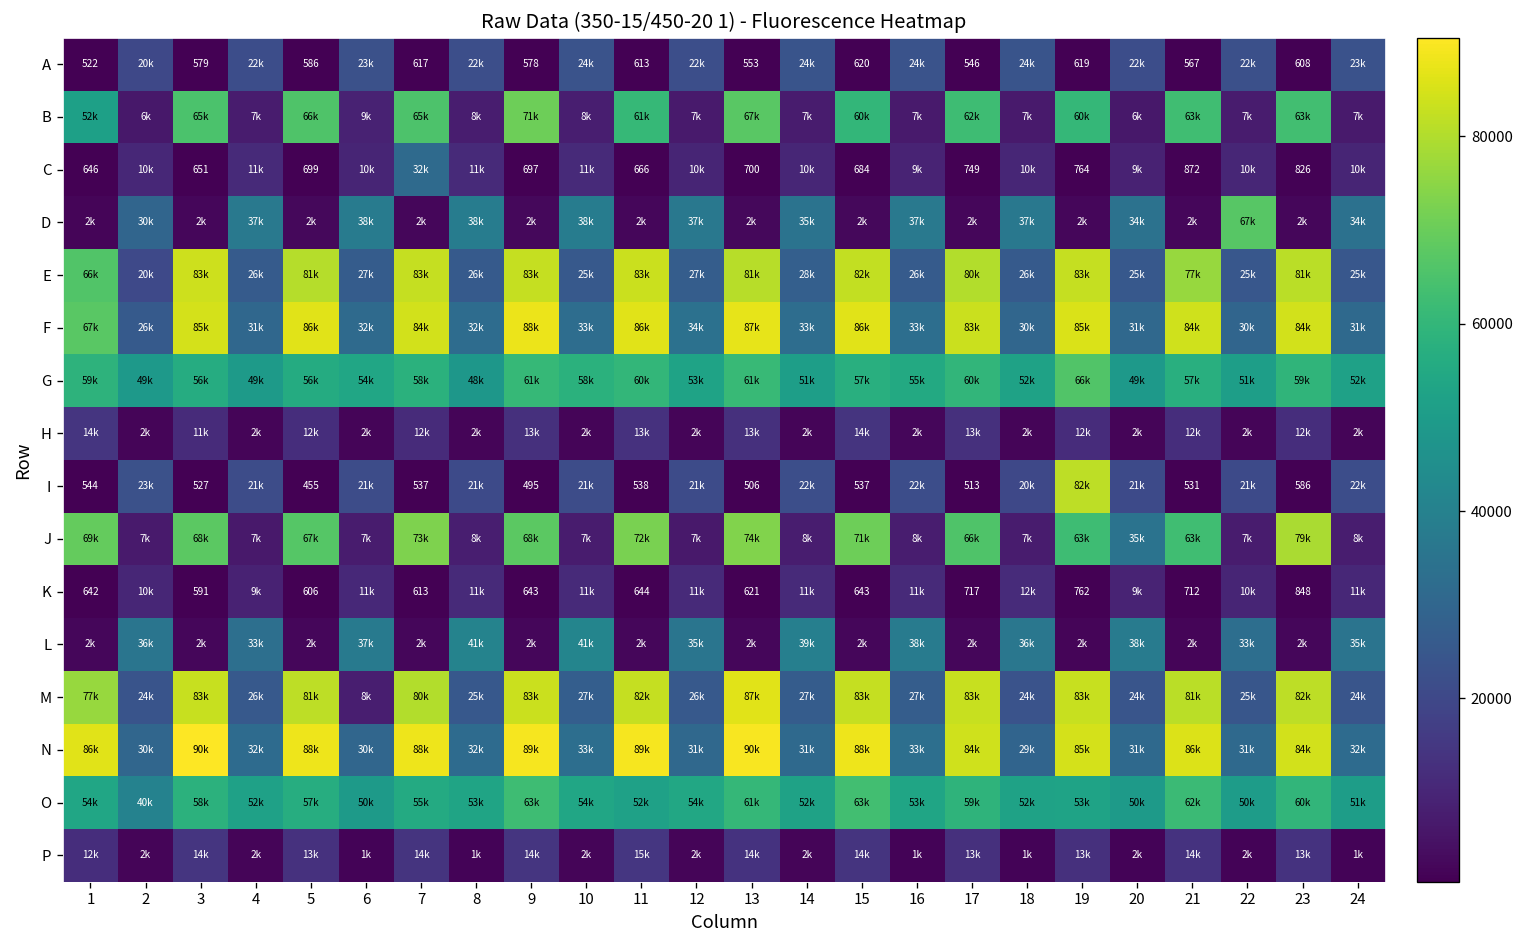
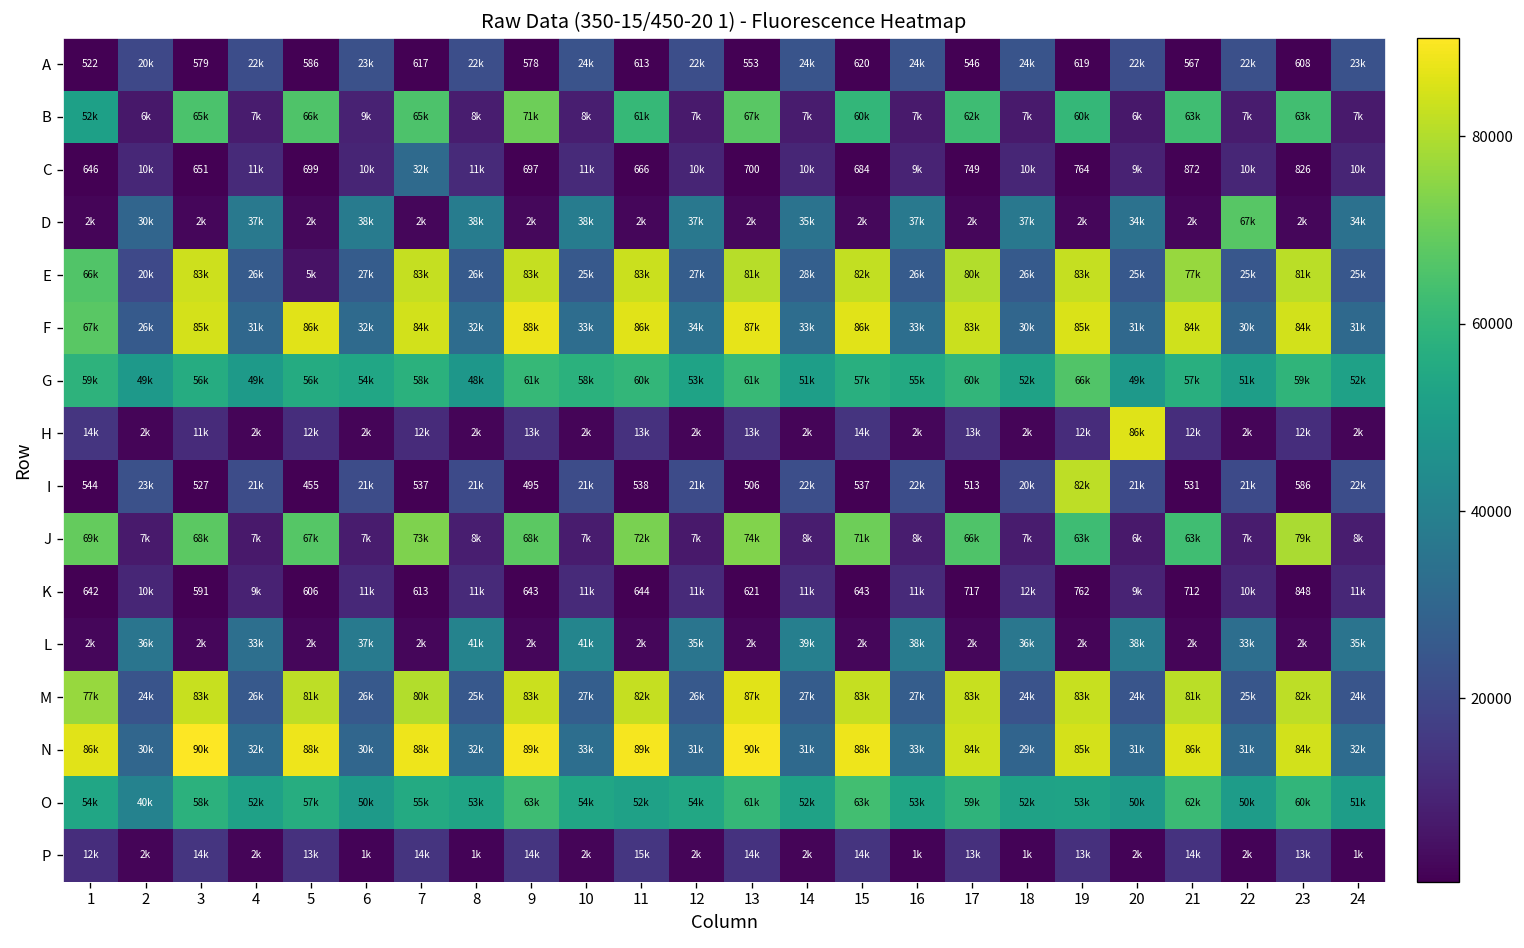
  {
    "E": {
      "1": "66k",
      "2": "20k",
      "3": "83k",
      "4": "26k",
-     "5": "81k",
+     "5": "5k",
      "6": "27k",
      "7": "83k",
      "8": "26k",
      "9": "83k",
      "10": "25k",
      "11": "83k",
      "12": "27k",
      "13": "81k",
      "14": "28k",
      "15": "82k",
      "16": "26k",
      "17": "80k",
      "18": "26k",
      "19": "83k",
      "20": "25k",
      "21": "77k",
      "22": "25k",
      "23": "81k",
      "24": "25k"
    },
    "H": {
      "1": "14k",
      "2": "2k",
      "3": "11k",
      "4": "2k",
      "5": "12k",
      "6": "2k",
      "7": "12k",
      "8": "2k",
      "9": "13k",
      "10": "2k",
      "11": "13k",
      "12": "2k",
      "13": "13k",
      "14": "2k",
      "15": "14k",
      "16": "2k",
      "17": "13k",
      "18": "2k",
      "19": "12k",
-     "20": "2k",
+     "20": "86k",
      "21": "12k",
      "22": "2k",
      "23": "12k",
      "24": "2k"
    },
    "J": {
      "1": "69k",
      "2": "7k",
      "3": "68k",
      "4": "7k",
      "5": "67k",
      "6": "7k",
      "7": "73k",
      "8": "8k",
      "9": "68k",
      "10": "7k",
      "11": "72k",
      "12": "7k",
      "13": "74k",
      "14": "8k",
      "15": "71k",
      "16": "8k",
      "17": "66k",
      "18": "7k",
      "19": "63k",
-     "20": "35k",
+     "20": "6k",
      "21": "63k",
      "22": "7k",
      "23": "79k",
      "24": "8k"
    },
    "M": {
      "1": "77k",
      "2": "24k",
      "3": "83k",
      "4": "26k",
      "5": "81k",
-     "6": "8k",
+     "6": "26k",
      "7": "80k",
      "8": "25k",
      "9": "83k",
      "10": "27k",
      "11": "82k",
      "12": "26k",
      "13": "87k",
      "14": "27k",
      "15": "83k",
      "16": "27k",
      "17": "83k",
      "18": "24k",
      "19": "83k",
      "20": "24k",
      "21": "81k",
      "22": "25k",
      "23": "82k",
      "24": "24k"
    }
  }
